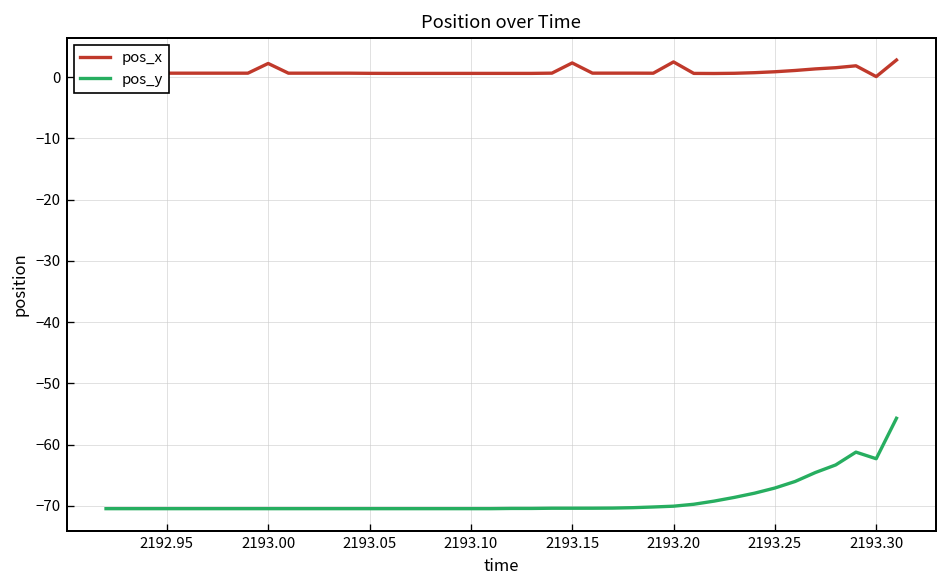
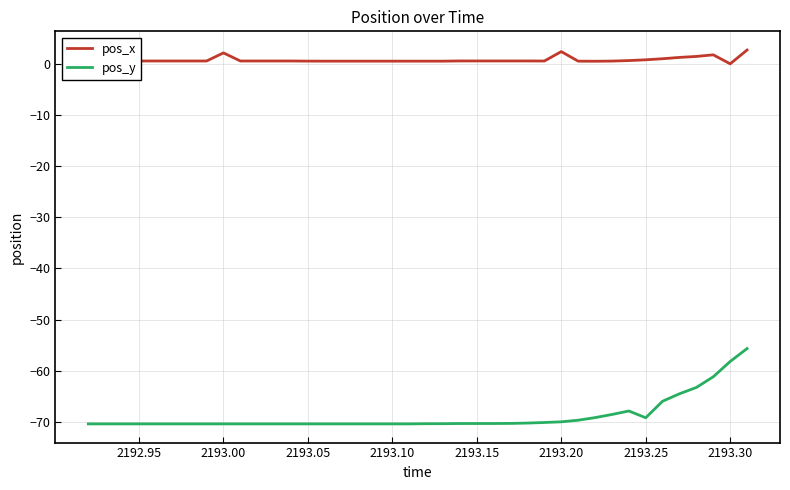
  {
    "pos_x": {
      "2193.00": 2,
      "2193.05": 1,
      "2193.10": 1,
-     "2193.15": 2,
+     "2193.15": 1,
      "2193.20": 2,
      "2193.25": 1,
      "2193.30": 0
    },
    "pos_y": {
      "2192.95": -70,
      "2193.00": -70,
      "2193.05": -70,
      "2193.10": -70,
      "2193.15": -70,
      "2193.20": -70,
-     "2193.25": -67,
-     "2193.30": -62
+     "2193.25": -69,
+     "2193.30": -58
    }
  }
